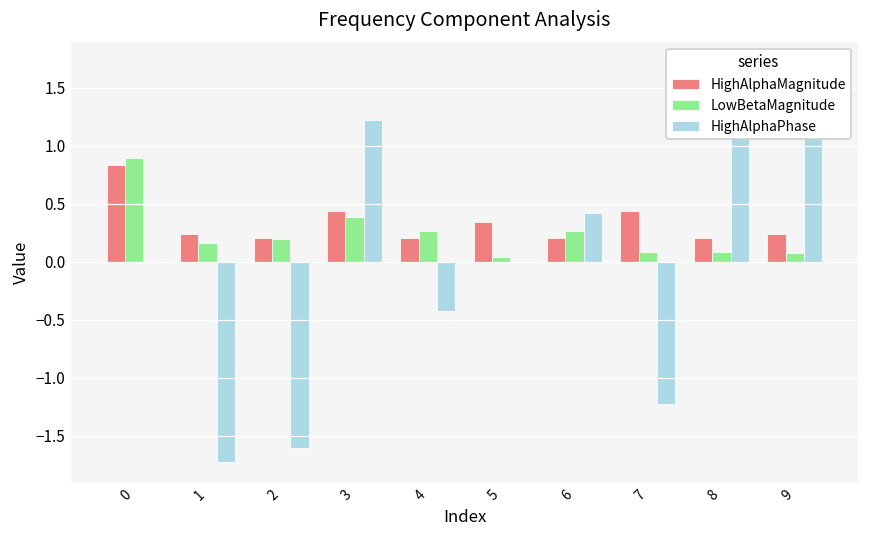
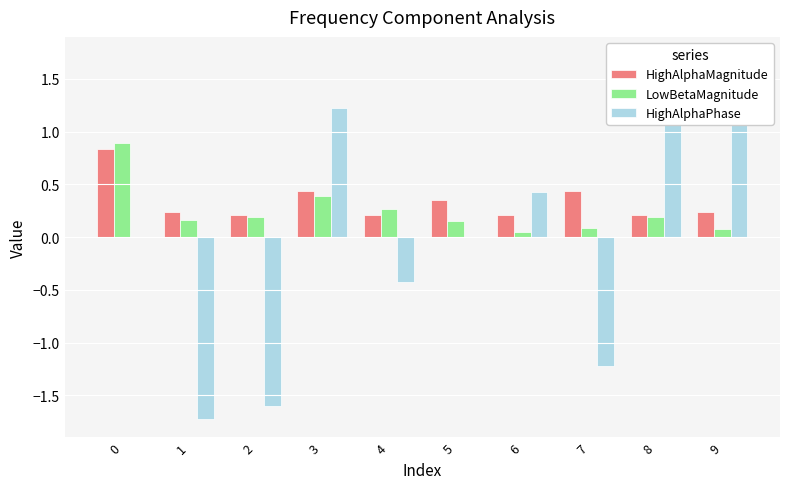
  {
    "HighAlphaMagnitude": {
      "0": 0.84,
      "1": 0.24,
      "2": 0.21,
      "3": 0.44,
      "4": 0.21,
      "5": 0.35,
      "6": 0.21,
      "7": 0.44,
      "8": 0.21,
      "9": 0.24
    },
    "LowBetaMagnitude": {
      "0": 0.90,
      "1": 0.16,
      "2": 0.20,
      "3": 0.39,
      "4": 0.26,
-     "5": 0.04,
-     "6": 0.26,
+     "5": 0.16,
+     "6": 0.05,
      "7": 0.09,
-     "8": 0.08,
+     "8": 0.20,
      "9": 0.08
    },
    "HighAlphaPhase": {
      "0": 0.00,
      "1": -1.73,
      "2": -1.60,
      "3": 1.23,
      "4": -0.43,
      "5": 0.00,
      "6": 0.43,
      "7": -1.23
    }
  }
